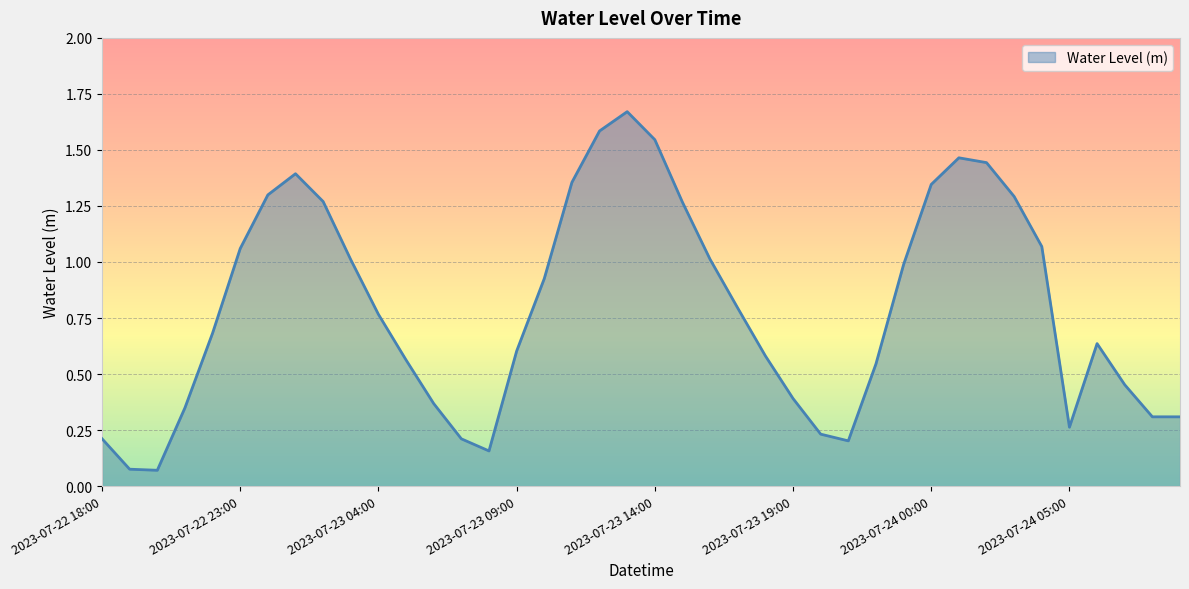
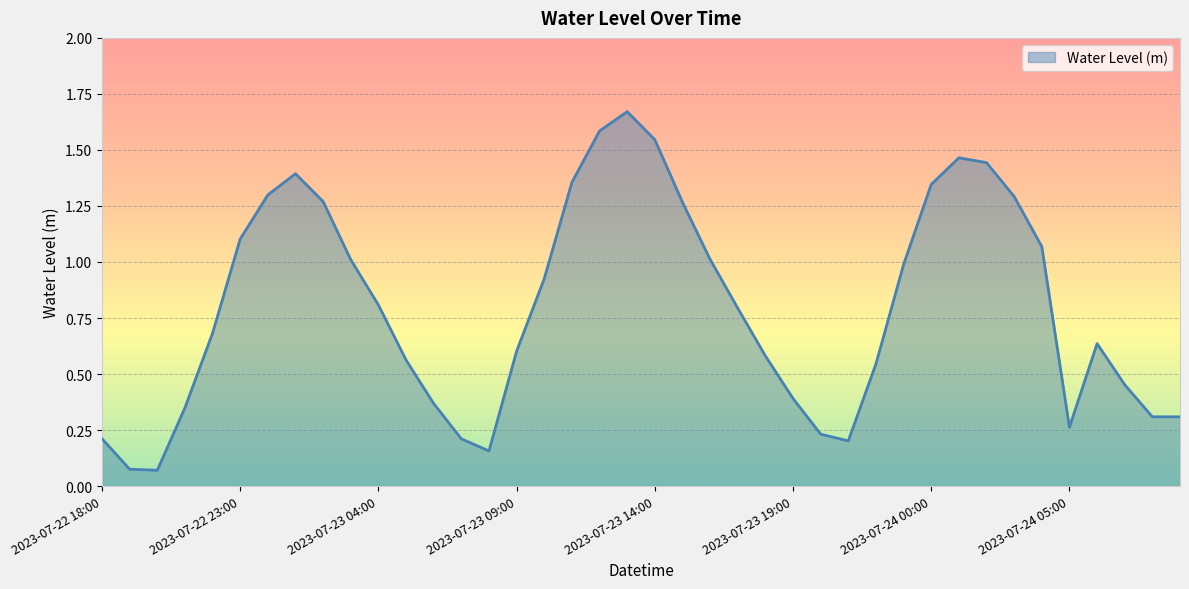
  {
    "2023-07-22 18:00": 0.21,
-   "2023-07-22 23:00": 1.06,
-   "2023-07-23 04:00": 0.77,
+   "2023-07-22 23:00": 1.10,
+   "2023-07-23 04:00": 0.81,
    "2023-07-23 09:00": 0.60,
    "2023-07-23 14:00": 1.55,
    "2023-07-23 19:00": 0.39,
    "2023-07-24 00:00": 1.35,
    "2023-07-24 05:00": 0.26
  }
